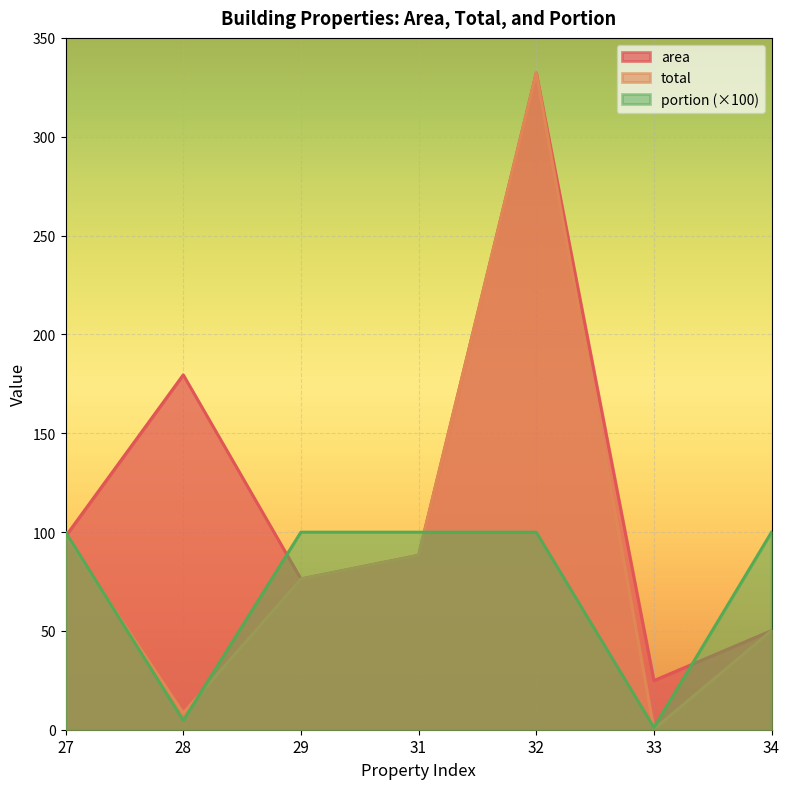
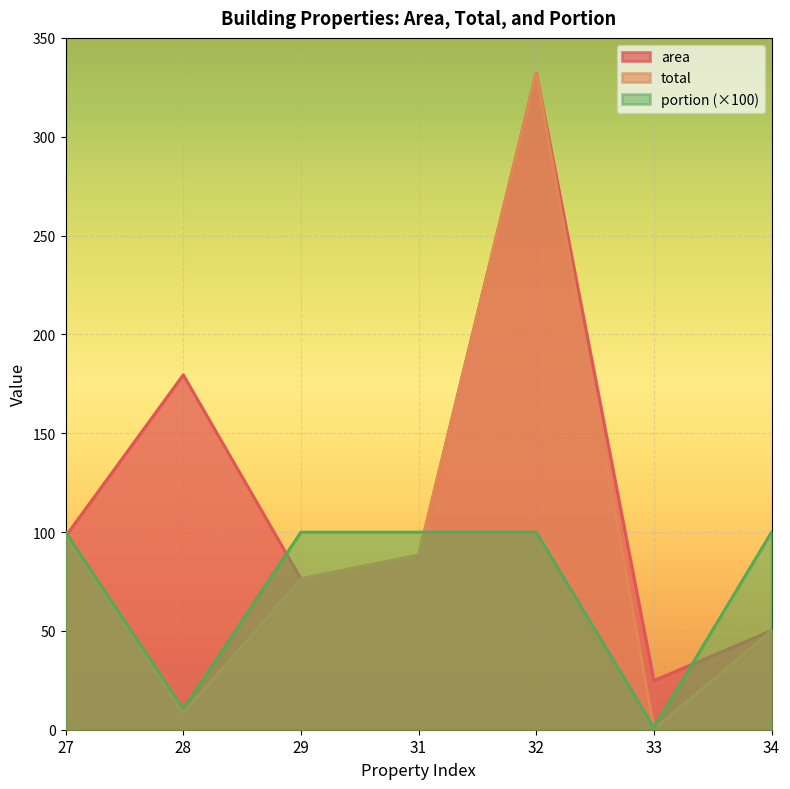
  {
    "portion (×100)": {
      "27": 100,
-     "28": 5,
+     "28": 11,
      "29": 100,
      "31": 100,
      "32": 100,
      "34": 100
    }
  }
